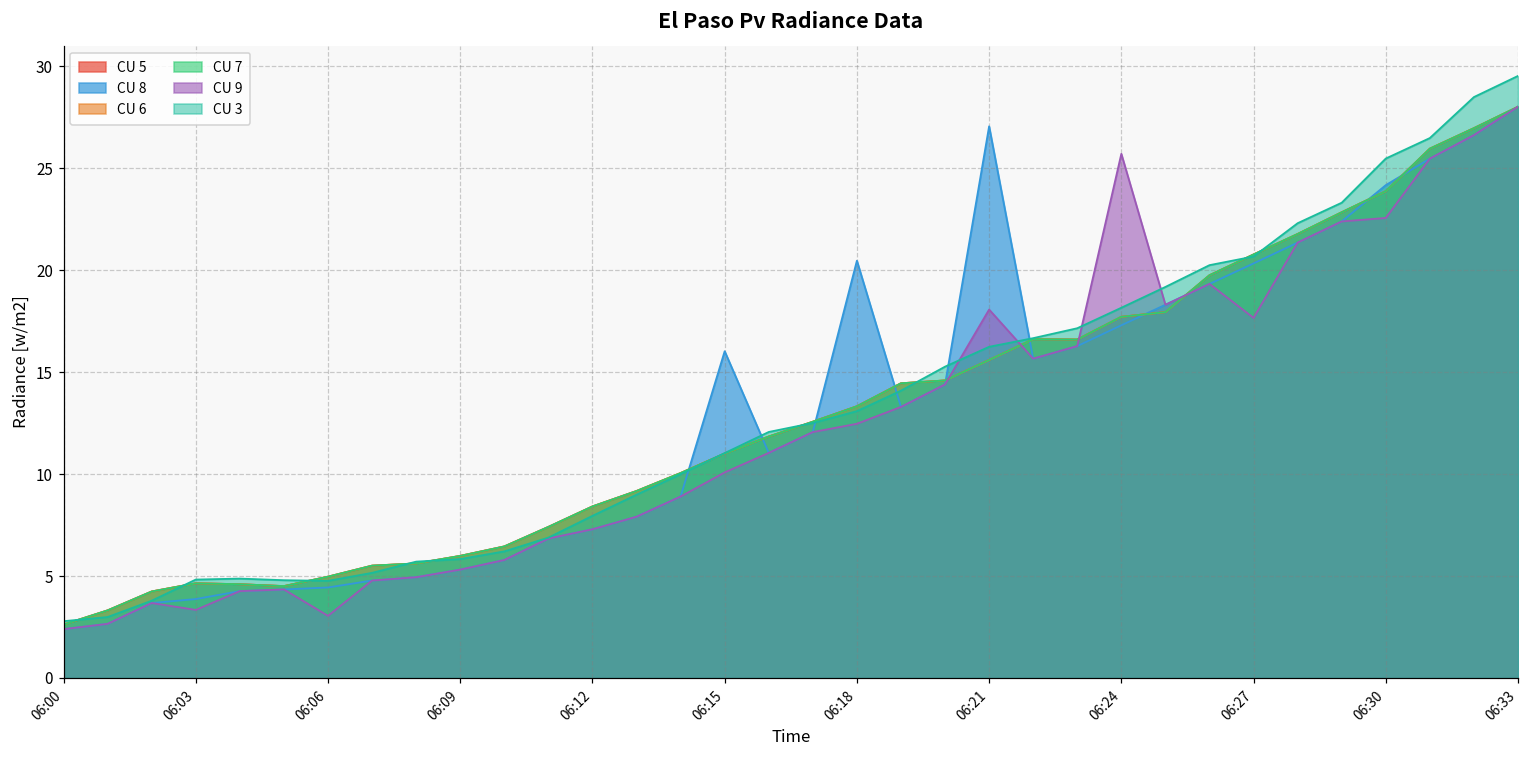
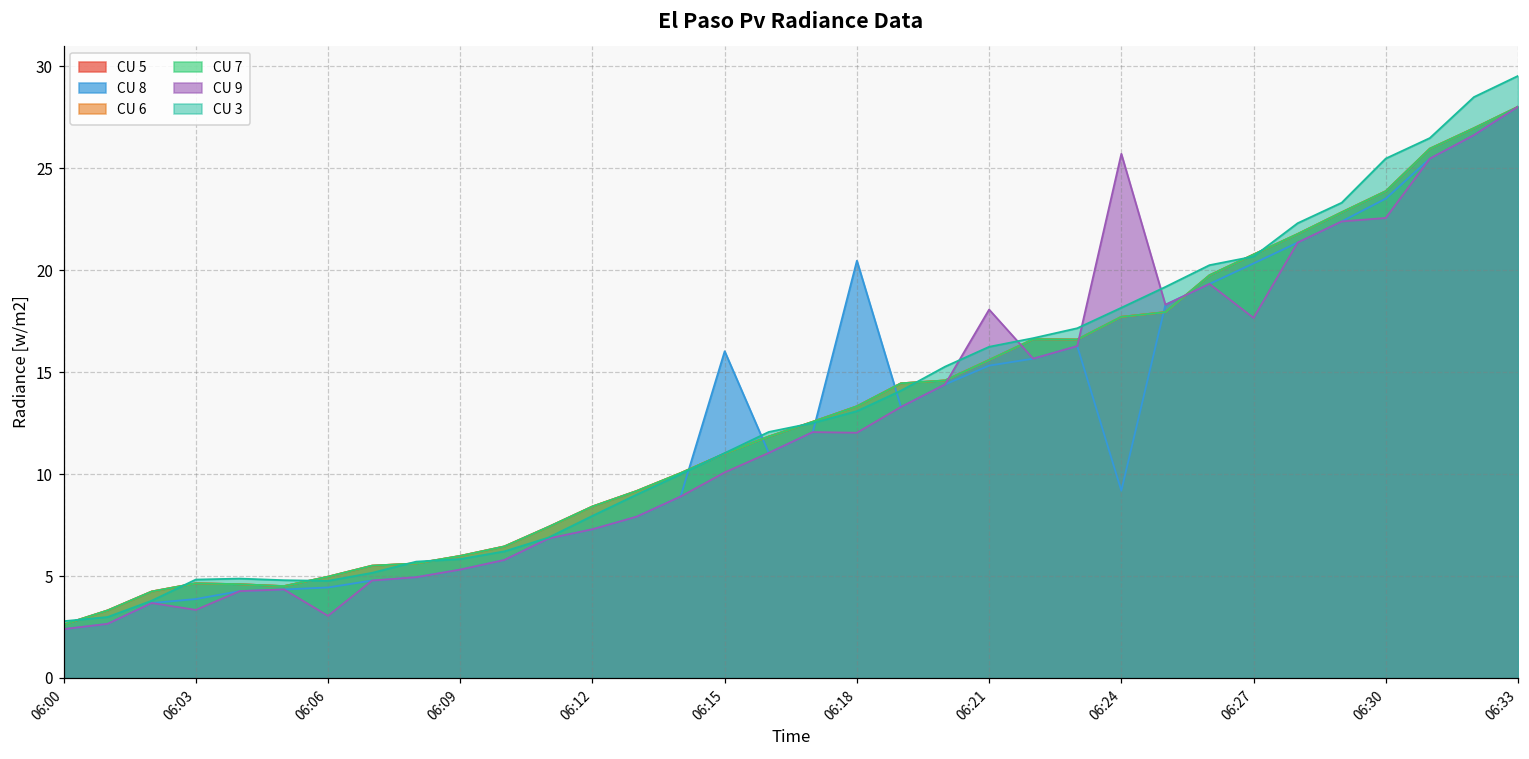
  {
    "CU 8": {
      "06:03": 3.9,
      "06:06": 4.4,
      "06:15": 16.0,
      "06:18": 20.5,
-     "06:21": 27.1,
-     "06:24": 17.3,
+     "06:21": 15.3,
+     "06:24": 9.2,
      "06:27": 20.3,
-     "06:30": 24.2
+     "06:30": 23.5
    },
    "CU 9": {
      "06:03": 3.3,
      "06:06": 3.0,
      "06:15": 10.1,
-     "06:18": 12.5,
+     "06:18": 12.0,
      "06:21": 18.1,
      "06:24": 25.7,
      "06:27": 17.7,
      "06:30": 22.6
    }
  }
